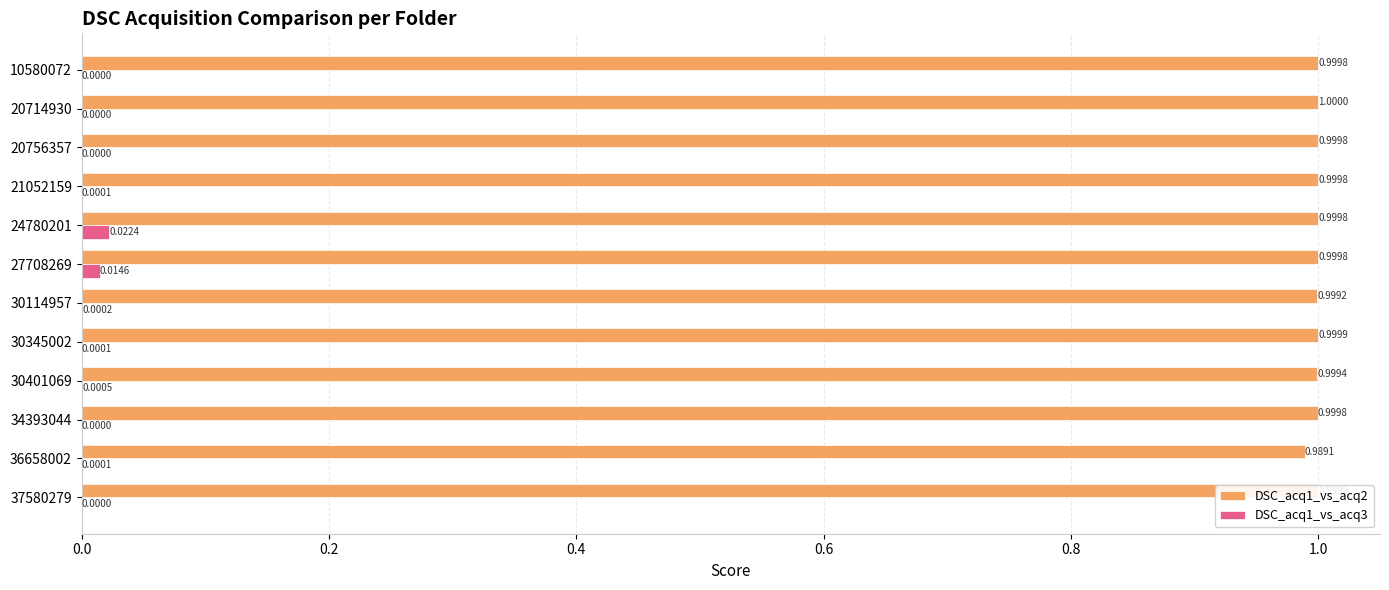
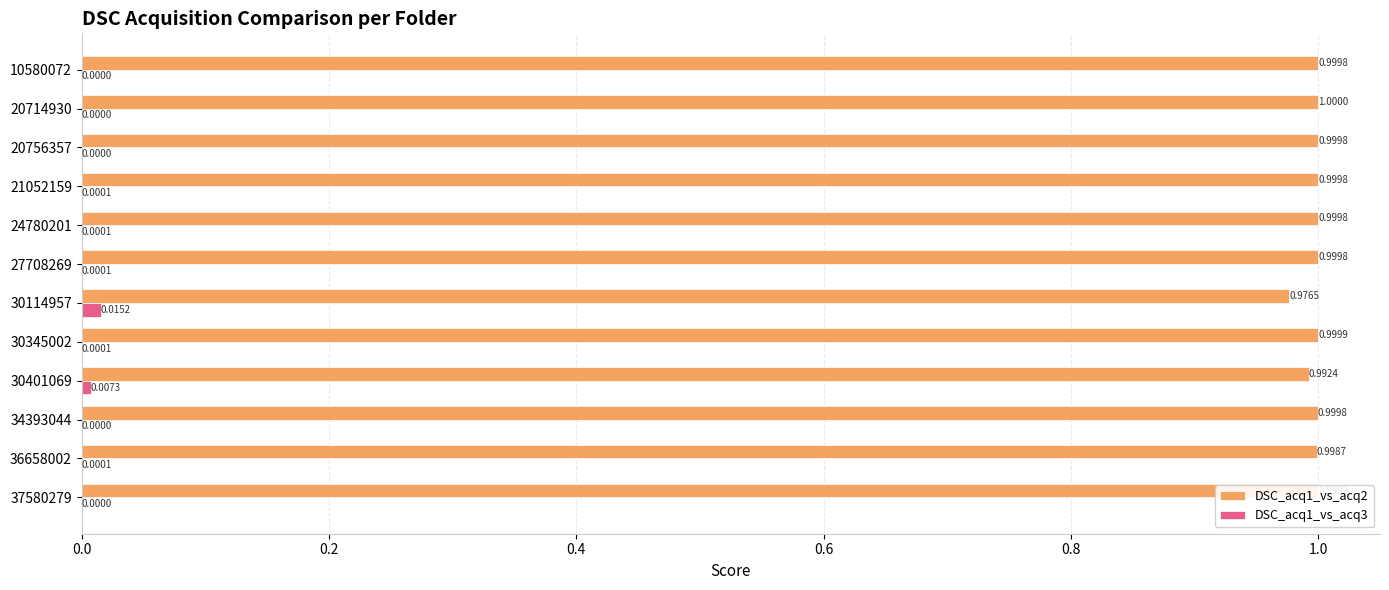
  {
    "DSC_acq1_vs_acq2": {
      "10580072": 0.9998,
      "20714930": 1.0000,
      "20756357": 0.9998,
      "21052159": 0.9998,
      "24780201": 0.9998,
      "27708269": 0.9998,
-     "30114957": 0.9992,
+     "30114957": 0.9765,
      "30345002": 0.9999,
-     "30401069": 0.9994,
+     "30401069": 0.9924,
      "34393044": 0.9998,
-     "36658002": 0.9891
+     "36658002": 0.9987
    },
    "DSC_acq1_vs_acq3": {
      "10580072": 0.0000,
      "20714930": 0.0000,
      "20756357": 0.0000,
      "21052159": 0.0001,
-     "24780201": 0.0224,
-     "27708269": 0.0146,
-     "30114957": 0.0002,
+     "24780201": 0.0001,
+     "27708269": 0.0001,
+     "30114957": 0.0152,
      "30345002": 0.0001,
-     "30401069": 0.0005,
+     "30401069": 0.0073,
      "34393044": 0.0000,
      "36658002": 0.0001,
      "37580279": 0.0000
    }
  }
